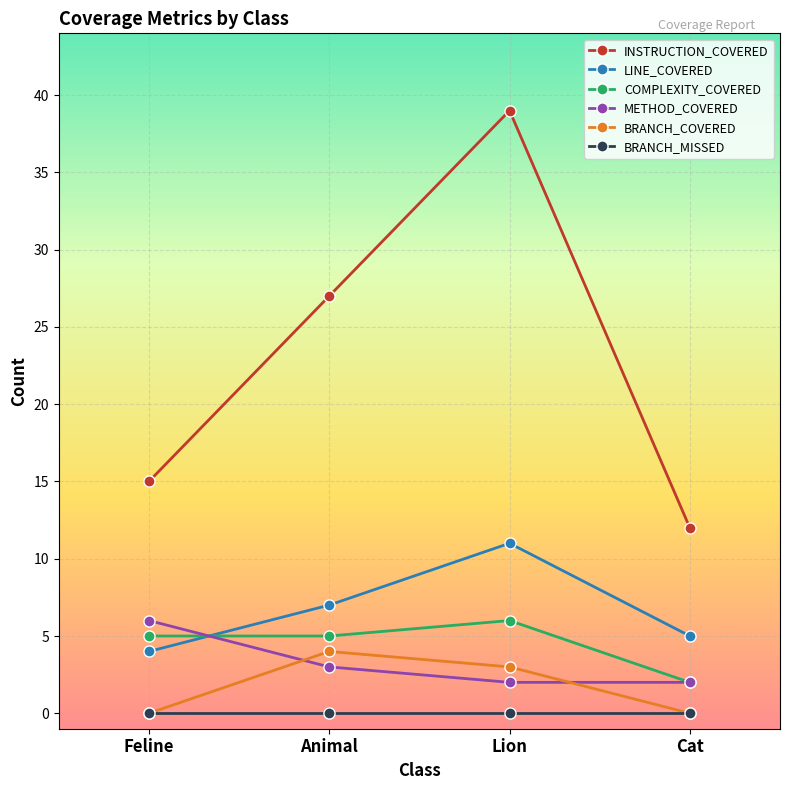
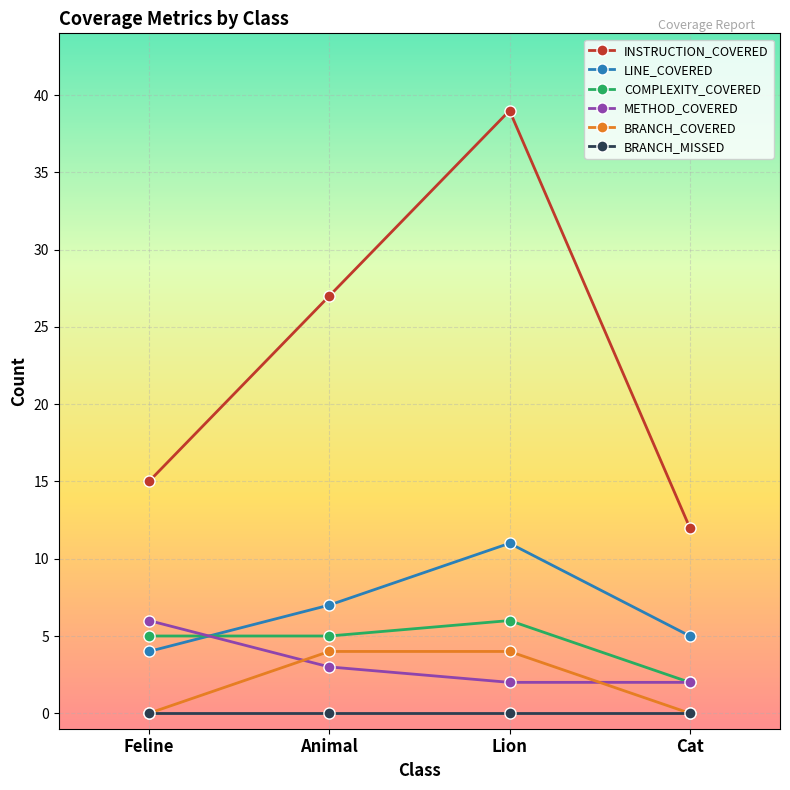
  {
    "INSTRUCTION_COVERED": {
      "Feline": 15,
      "Animal": 27,
      "Lion": 39,
      "Cat": 12
    },
    "LINE_COVERED": {
      "Feline": 4,
      "Animal": 7,
      "Lion": 11,
      "Cat": 5
    },
    "COMPLEXITY_COVERED": {
      "Feline": 5,
      "Animal": 5,
      "Lion": 6
    },
    "METHOD_COVERED": {
      "Feline": 6,
      "Animal": 3,
      "Lion": 2
    },
    "BRANCH_COVERED": {
      "Animal": 4,
-     "Lion": 3
+     "Lion": 4
    },
    "BRANCH_MISSED": {
      "Animal": 0,
      "Lion": 0
    }
  }
